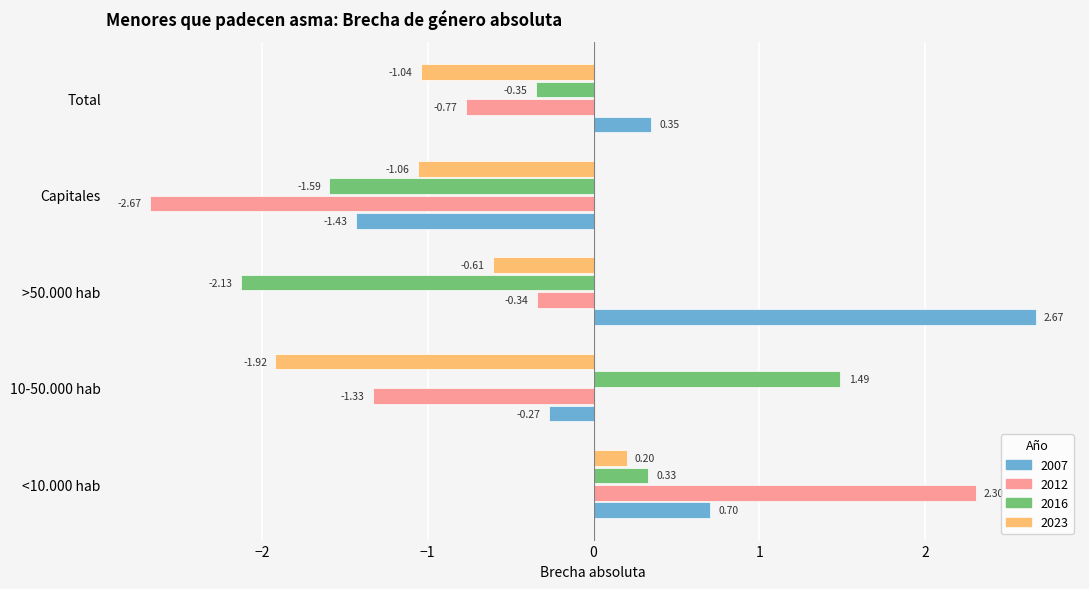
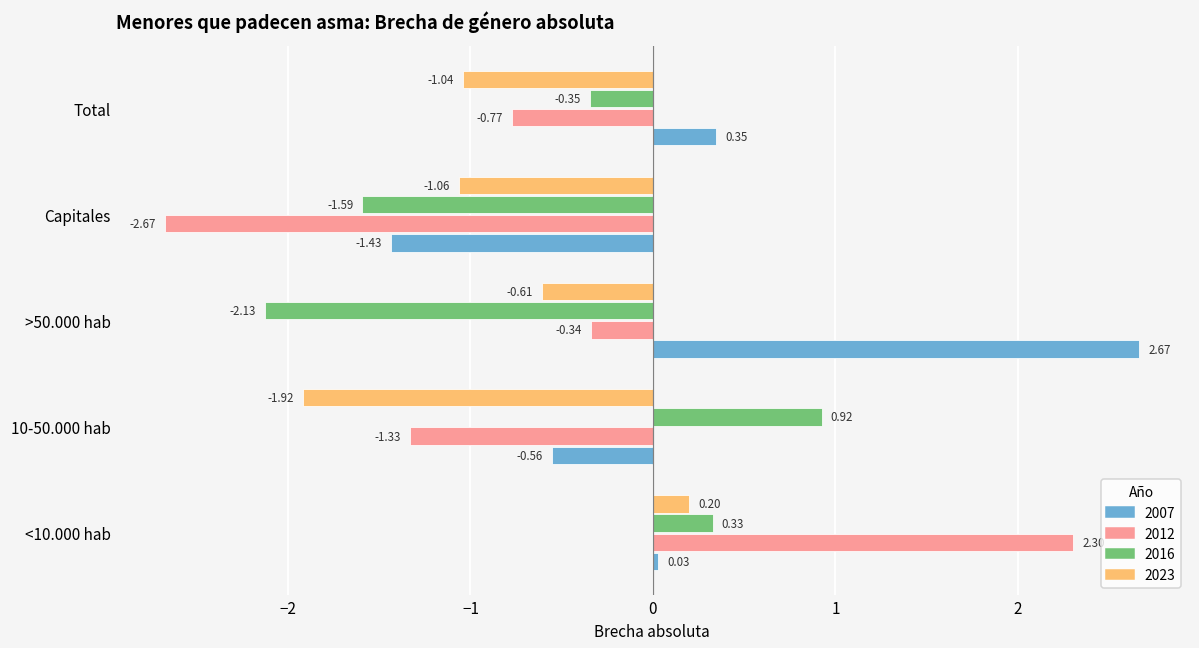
  {
    "2007": {
      "Total": 0.35,
      "Capitales": -1.43,
      ">50.000 hab": 2.67,
-     "10-50.000 hab": -0.27,
-     "<10.000 hab": 0.70
+     "10-50.000 hab": -0.56,
+     "<10.000 hab": 0.03
    },
    "2016": {
      "Total": -0.35,
      "Capitales": -1.59,
      ">50.000 hab": -2.13,
-     "10-50.000 hab": 1.49,
+     "10-50.000 hab": 0.92,
      "<10.000 hab": 0.33
    }
  }
